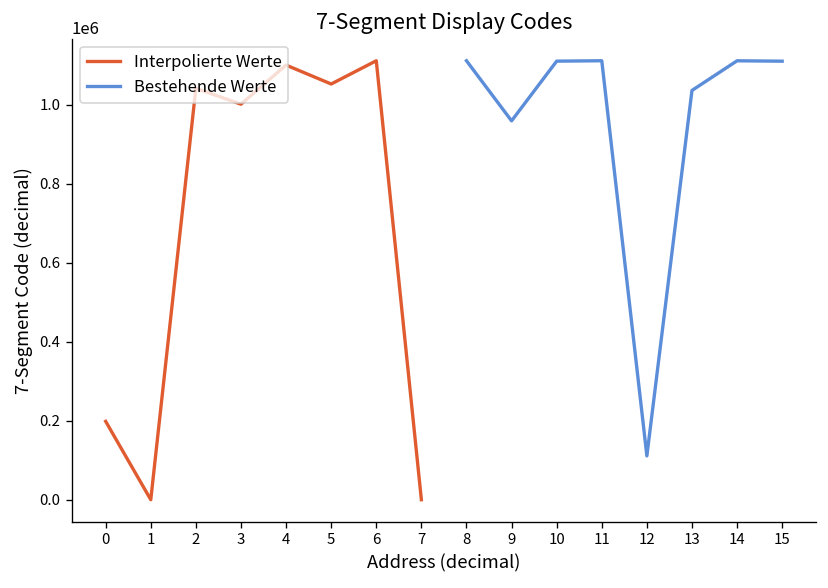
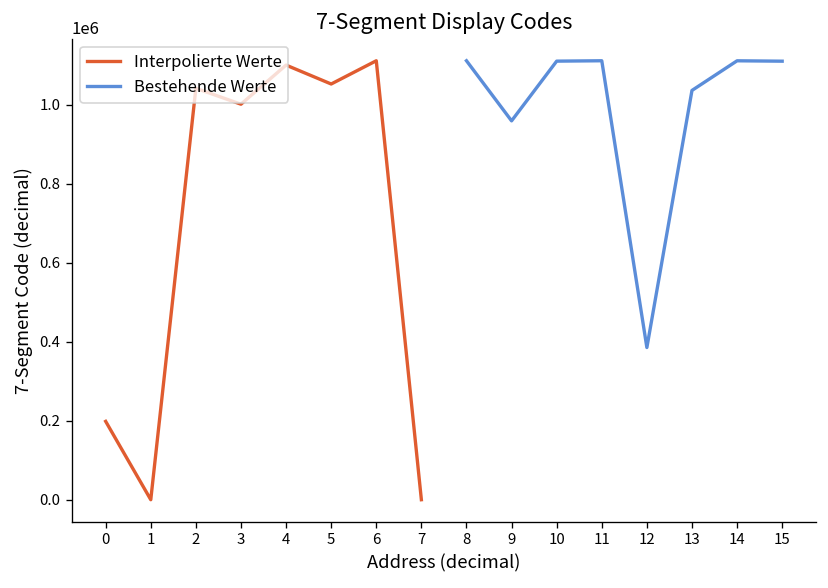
  {
    "Interpolierte Werte": {
      "0": 200000,
      "1": 0,
      "3": 1000000,
      "5": 1050000,
      "6": 1110000,
      "7": 0
    },
    "Bestehende Werte": {
      "8": 1110000,
      "9": 960000,
      "10": 1110000,
      "11": 1110000,
-     "12": 110000,
+     "12": 390000,
      "13": 1040000,
      "14": 1110000,
      "15": 1110000
    }
  }
